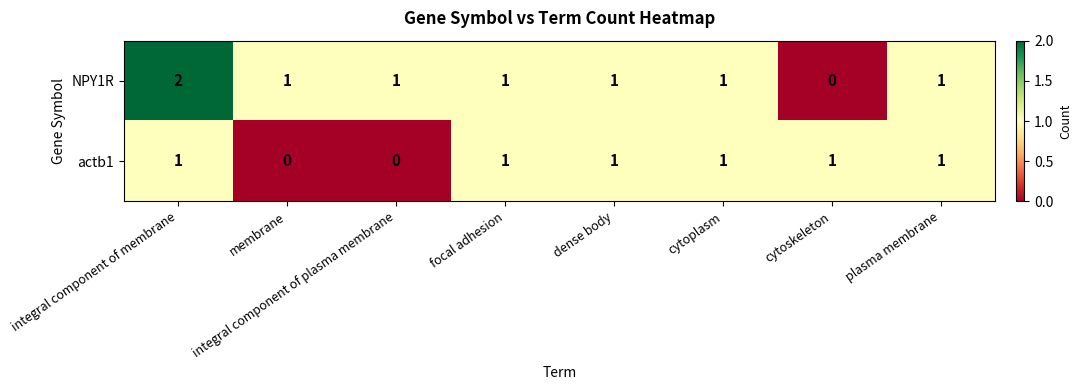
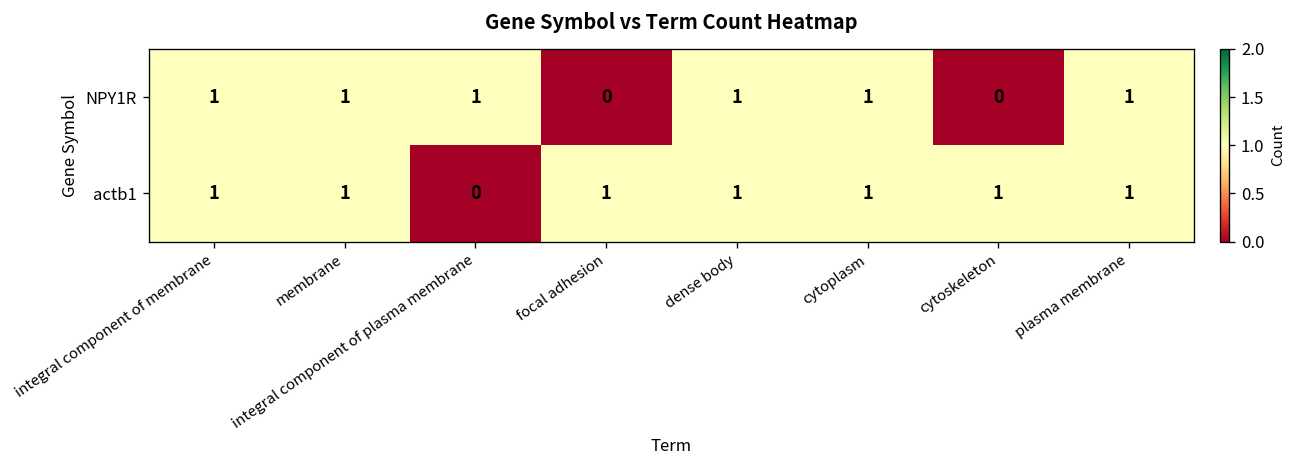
  {
    "NPY1R": {
-     "integral component of membrane": 2,
+     "integral component of membrane": 1,
      "membrane": 1,
      "integral component of plasma membrane": 1,
-     "focal adhesion": 1,
+     "focal adhesion": 0,
      "dense body": 1,
      "cytoplasm": 1,
      "cytoskeleton": 0,
      "plasma membrane": 1
    },
    "actb1": {
      "integral component of membrane": 1,
-     "membrane": 0,
+     "membrane": 1,
      "integral component of plasma membrane": 0,
      "focal adhesion": 1,
      "dense body": 1,
      "cytoplasm": 1,
      "cytoskeleton": 1,
      "plasma membrane": 1
    }
  }
